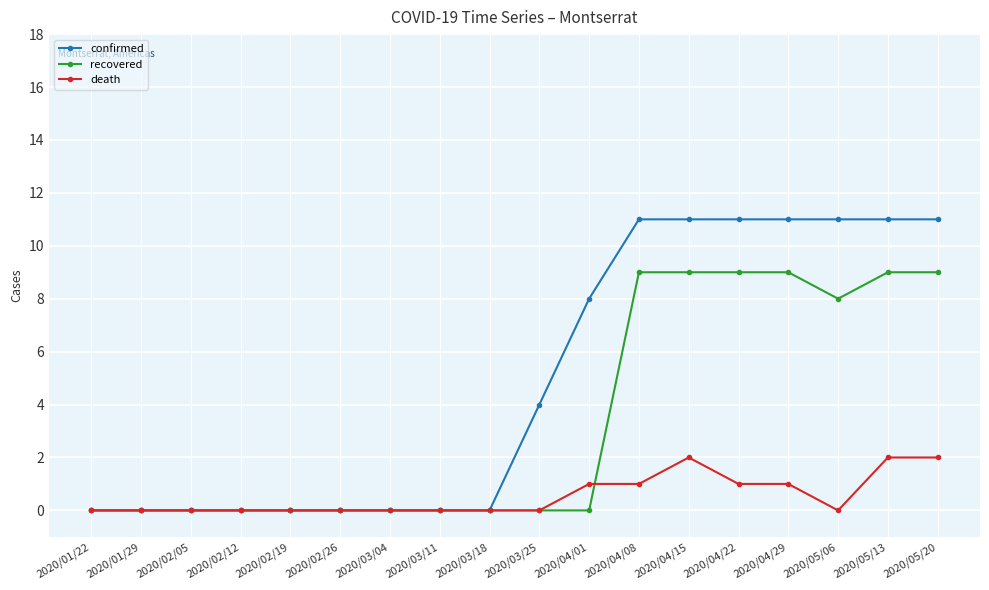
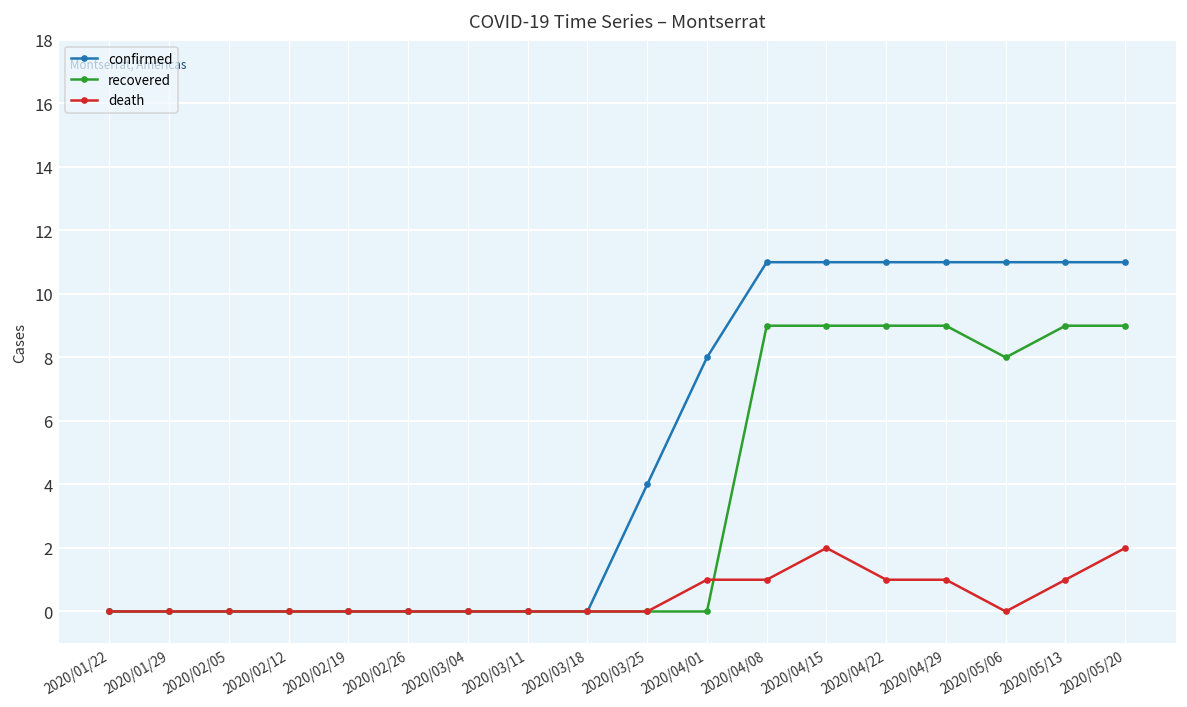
  {
    "confirmed": {
      "2020/03/25": 4,
      "2020/04/01": 8,
      "2020/04/08": 11,
      "2020/04/15": 11,
      "2020/04/22": 11,
      "2020/04/29": 11,
      "2020/05/06": 11,
      "2020/05/13": 11,
      "2020/05/20": 11
    },
    "recovered": {
      "2020/04/01": 0,
      "2020/04/08": 9,
      "2020/04/15": 9,
      "2020/04/22": 9,
      "2020/04/29": 9,
      "2020/05/06": 8,
      "2020/05/13": 9,
      "2020/05/20": 9
    },
    "death": {
      "2020/04/01": 1,
      "2020/04/08": 1,
      "2020/04/15": 2,
      "2020/04/22": 1,
      "2020/04/29": 1,
      "2020/05/06": 0,
-     "2020/05/13": 2,
+     "2020/05/13": 1,
      "2020/05/20": 2
    }
  }
